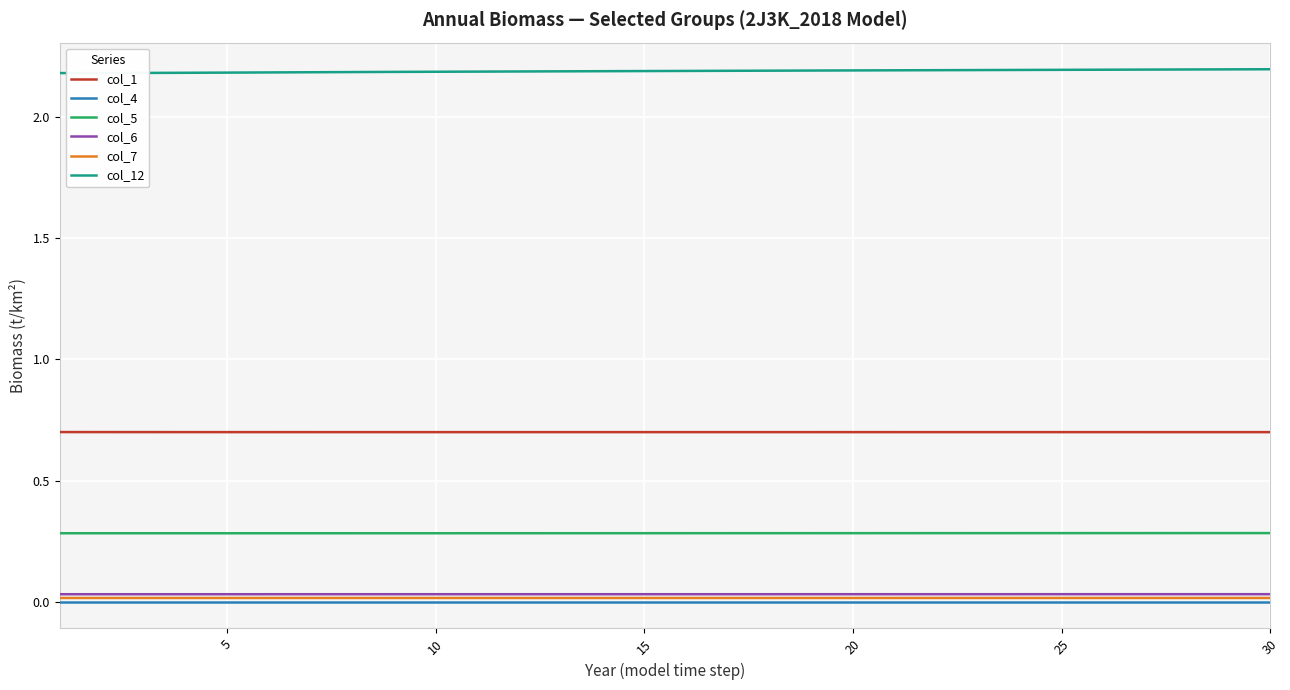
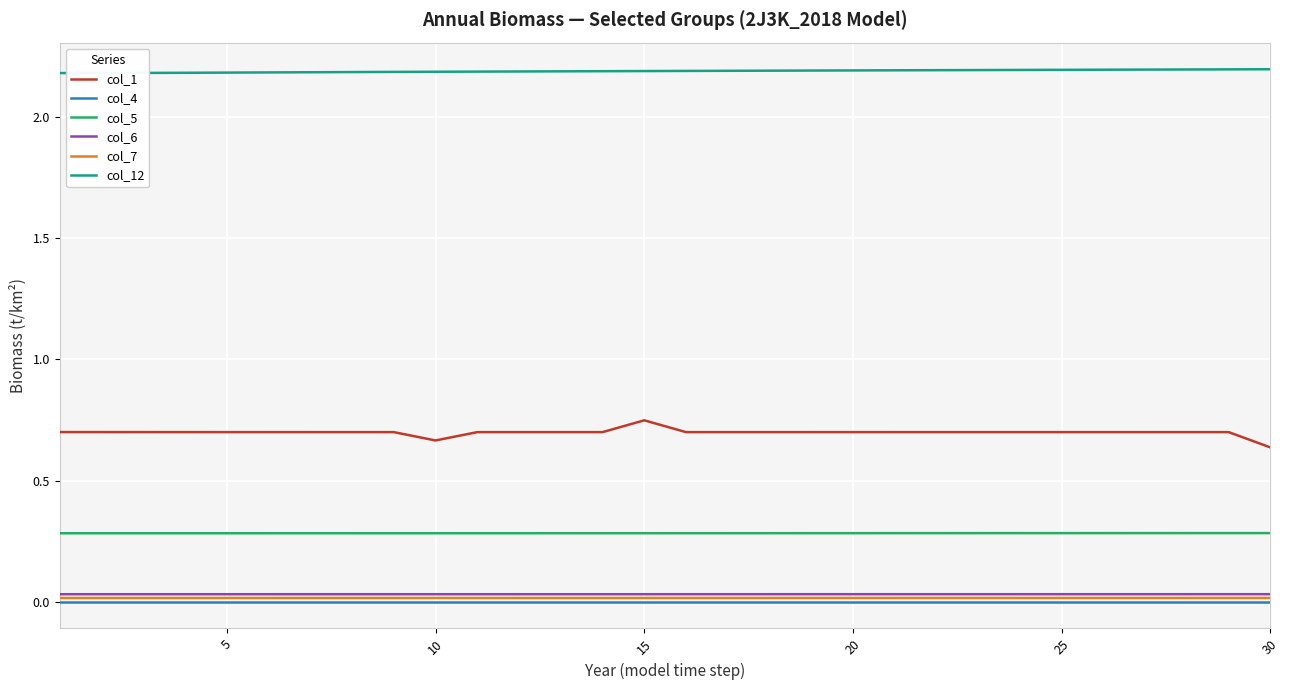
  {
    "col_1": {
      "5": 0.70,
-     "10": 0.70,
-     "15": 0.70,
+     "10": 0.67,
+     "15": 0.75,
      "20": 0.70,
      "25": 0.70,
-     "30": 0.70
+     "30": 0.64
    },
    "col_4": {
      "5": 0.00,
      "10": 0.00,
      "15": 0.00,
      "20": 0.00,
      "25": 0.00,
      "30": 0.00
    },
    "col_6": {
      "5": 0.03,
      "10": 0.03,
      "15": 0.03,
      "20": 0.03,
      "25": 0.03,
      "30": 0.03
    },
    "col_7": {
      "5": 0.02,
      "10": 0.02,
      "15": 0.02,
      "20": 0.02,
      "25": 0.02,
      "30": 0.02
    }
  }
